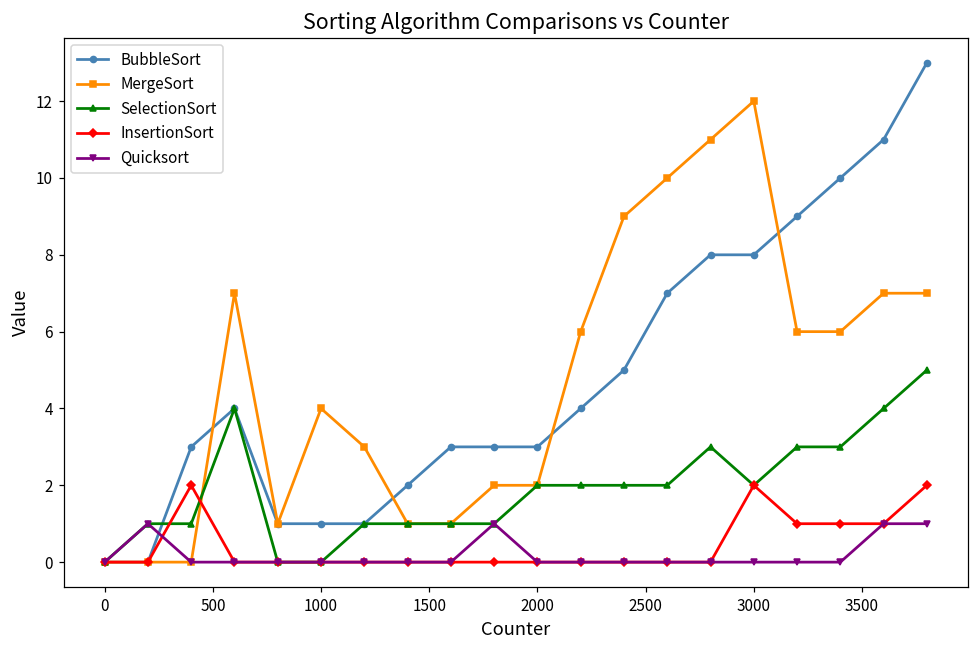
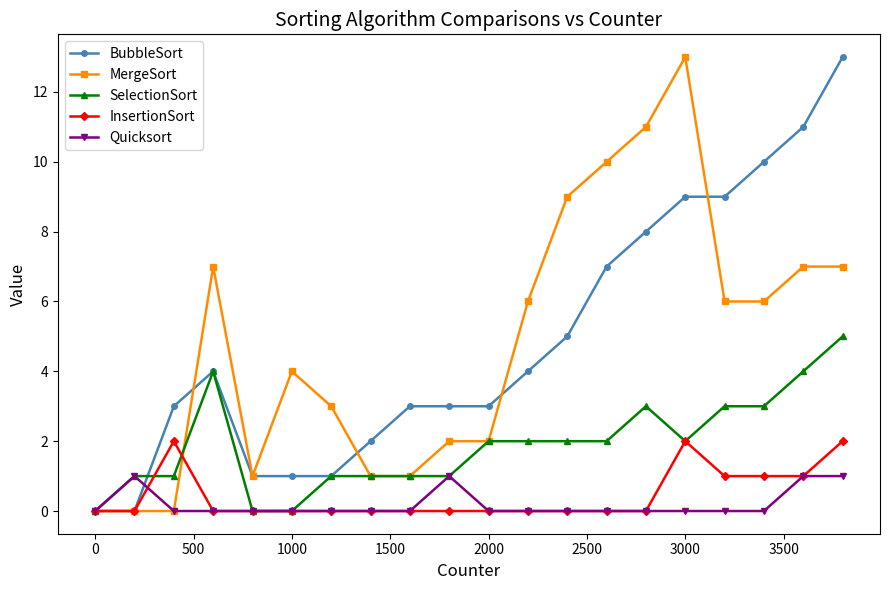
  {
    "BubbleSort": {
      "1000": 1,
      "2000": 3,
-     "3000": 8
+     "3000": 9
    },
    "MergeSort": {
      "1000": 4,
-     "3000": 12
+     "3000": 13
    },
    "Quicksort": {
      "3000": 0
    }
  }
